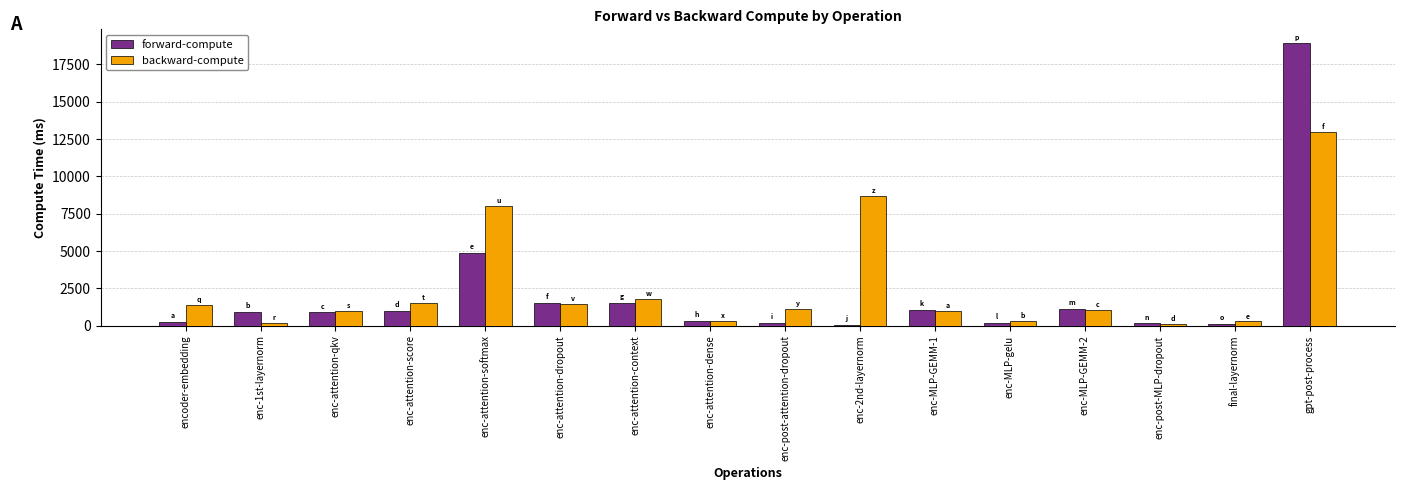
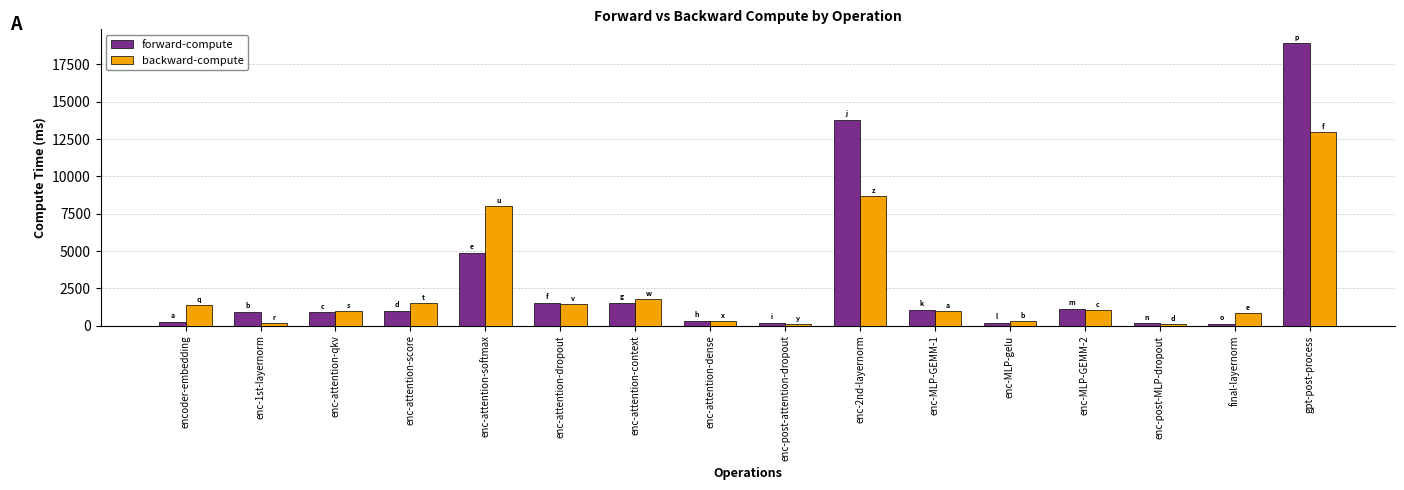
  {
    "forward-compute": {
      "encoder-embedding": 200,
      "enc-1st-layernorm": 900,
      "enc-attention-qkv": 900,
      "enc-attention-score": 1000,
      "enc-attention-softmax": 4900,
      "enc-attention-dropout": 1500,
      "enc-attention-context": 1500,
      "enc-attention-dense": 300,
-     "enc-2nd-layernorm": 100,
+     "enc-2nd-layernorm": 13800,
      "enc-MLP-GEMM-1": 1100,
      "enc-MLP-GEMM-2": 1100,
      "gpt-post-process": 18900
    },
    "backward-compute": {
      "encoder-embedding": 1400,
      "enc-1st-layernorm": 200,
      "enc-attention-qkv": 1000,
      "enc-attention-score": 1500,
      "enc-attention-softmax": 8100,
      "enc-attention-dropout": 1400,
      "enc-attention-context": 1800,
      "enc-attention-dense": 300,
-     "enc-post-attention-dropout": 1100,
+     "enc-post-attention-dropout": 100,
      "enc-2nd-layernorm": 8700,
      "enc-MLP-GEMM-1": 1000,
      "enc-MLP-gelu": 300,
      "enc-MLP-GEMM-2": 1000,
-     "final-layernorm": 300,
+     "final-layernorm": 900,
      "gpt-post-process": 13000
    }
  }
